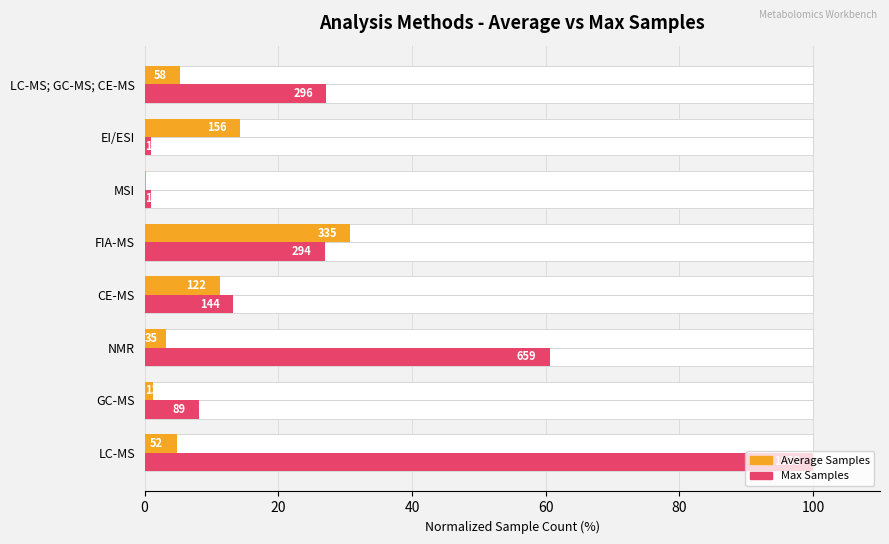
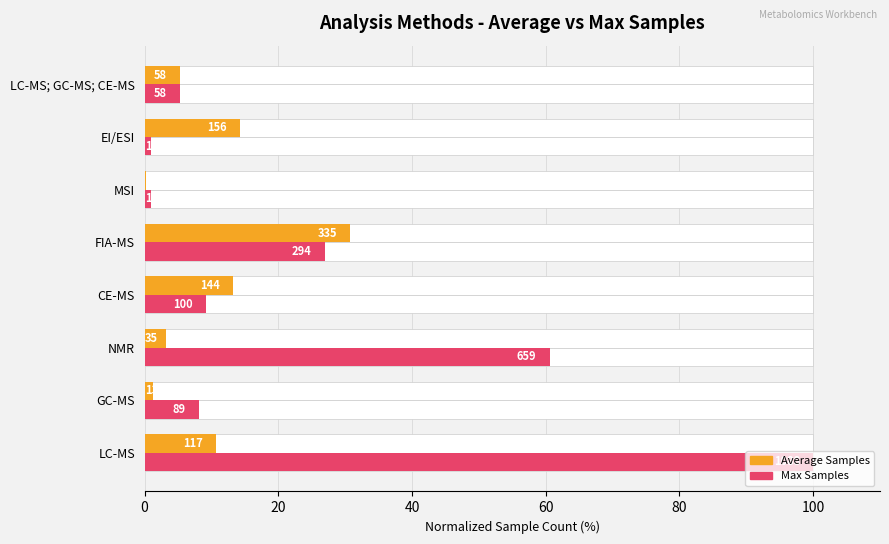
  {
    "Average Samples": {
-     "CE-MS": 122,
-     "LC-MS": 52
+     "CE-MS": 144,
+     "LC-MS": 117
    },
    "Max Samples": {
-     "LC-MS; GC-MS; CE-MS": 296,
-     "CE-MS": 144
+     "LC-MS; GC-MS; CE-MS": 58,
+     "CE-MS": 100
    }
  }
